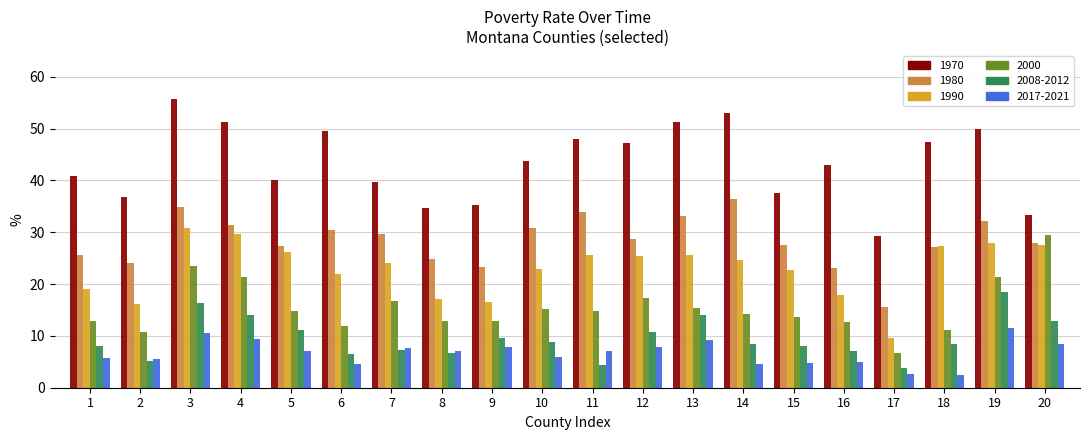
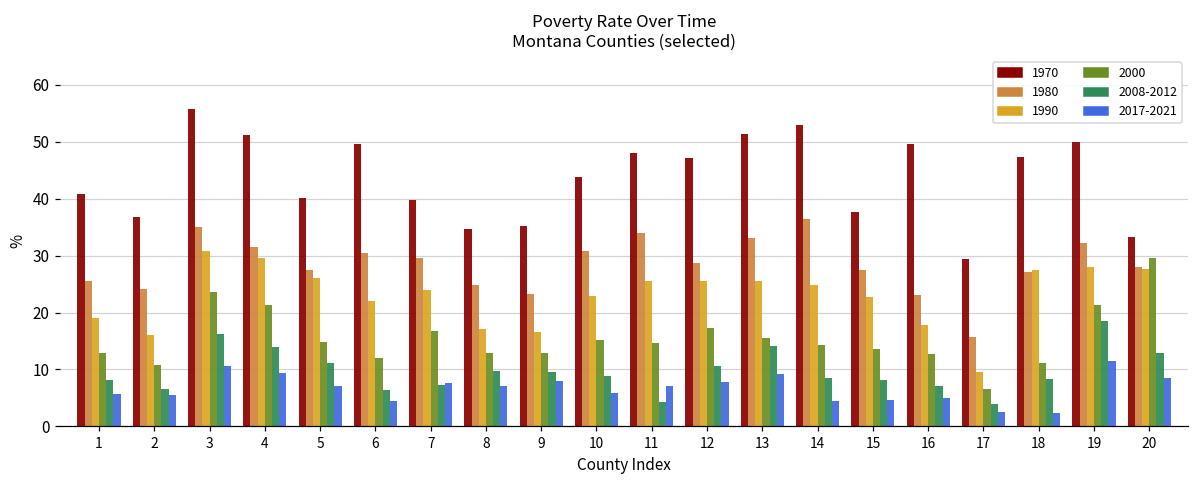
  {
    "1970": {
      "1": 41,
      "2": 37,
      "3": 56,
      "4": 51,
      "5": 40,
      "6": 50,
      "7": 40,
      "8": 35,
      "9": 35,
      "10": 44,
      "11": 48,
      "12": 47,
      "13": 51,
      "14": 53,
      "15": 38,
-     "16": 43,
+     "16": 49,
      "17": 29,
      "18": 47,
      "19": 50,
      "20": 33
    },
    "2000": {
      "1": 13,
      "2": 11,
      "3": 24,
      "4": 21,
      "5": 15,
      "6": 12,
      "7": 17,
      "8": 13,
      "9": 13,
      "10": 15,
      "11": 15,
      "12": 17,
      "13": 15,
      "14": 14,
      "15": 14,
      "16": 13,
      "17": 7,
      "18": 11,
      "19": 21,
      "20": 30
    },
    "2008-2012": {
      "1": 8,
-     "2": 5,
+     "2": 7,
      "3": 16,
      "4": 14,
      "5": 11,
      "6": 6,
      "7": 7,
-     "8": 7,
+     "8": 10,
      "9": 10,
      "10": 9,
      "11": 4,
      "12": 11,
      "13": 14,
      "14": 8,
      "15": 8,
      "16": 7,
      "17": 4,
      "18": 8,
      "19": 19,
      "20": 13
    },
    "2017-2021": {
      "1": 6,
      "2": 5,
      "3": 11,
      "4": 9,
      "5": 7,
      "6": 4,
      "7": 8,
      "8": 7,
      "9": 8,
      "10": 6,
      "11": 7,
      "12": 8,
      "13": 9,
      "14": 5,
      "15": 5,
      "16": 5,
      "17": 3,
      "18": 2,
      "19": 11,
      "20": 8
    }
  }
